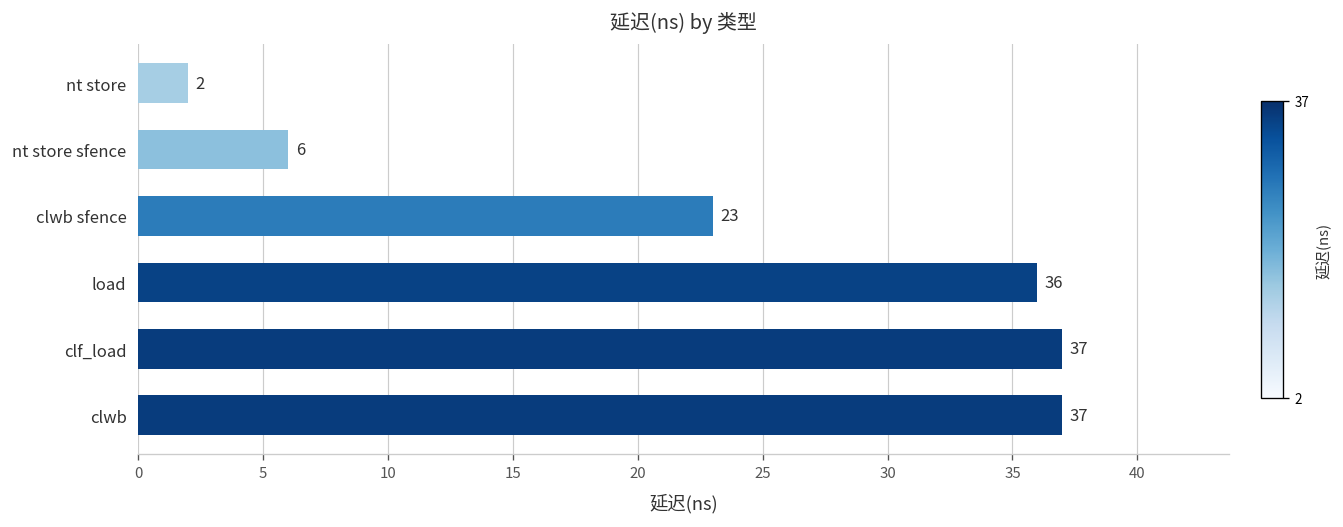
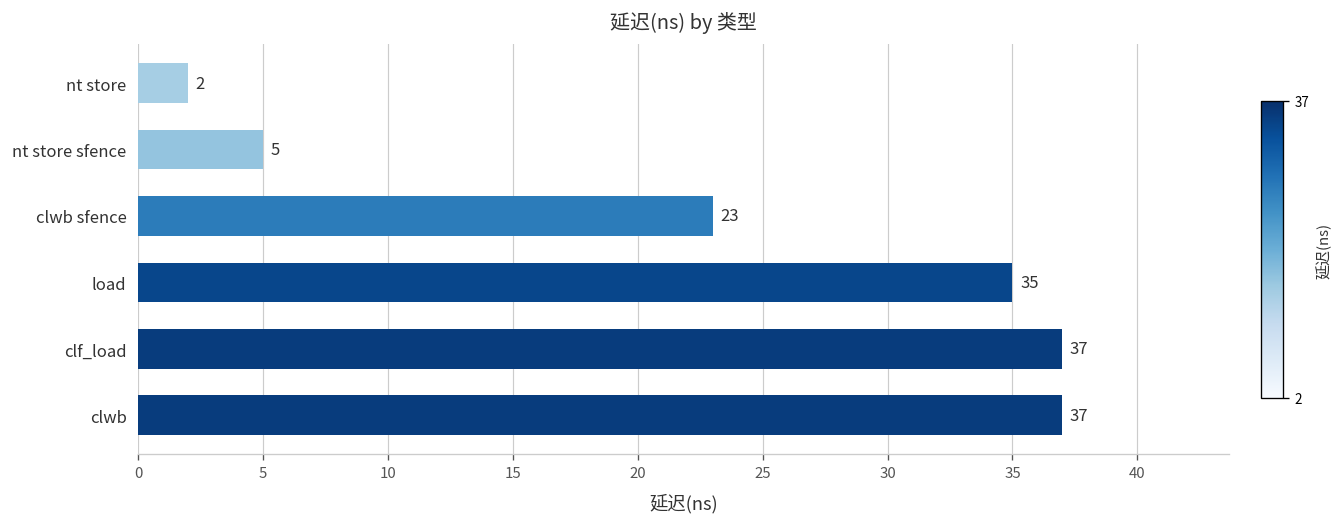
  {
    "nt store": 2,
-   "nt store sfence": 6,
+   "nt store sfence": 5,
    "clwb sfence": 23,
-   "load": 36,
+   "load": 35,
    "clf_load": 37,
    "clwb": 37
  }
